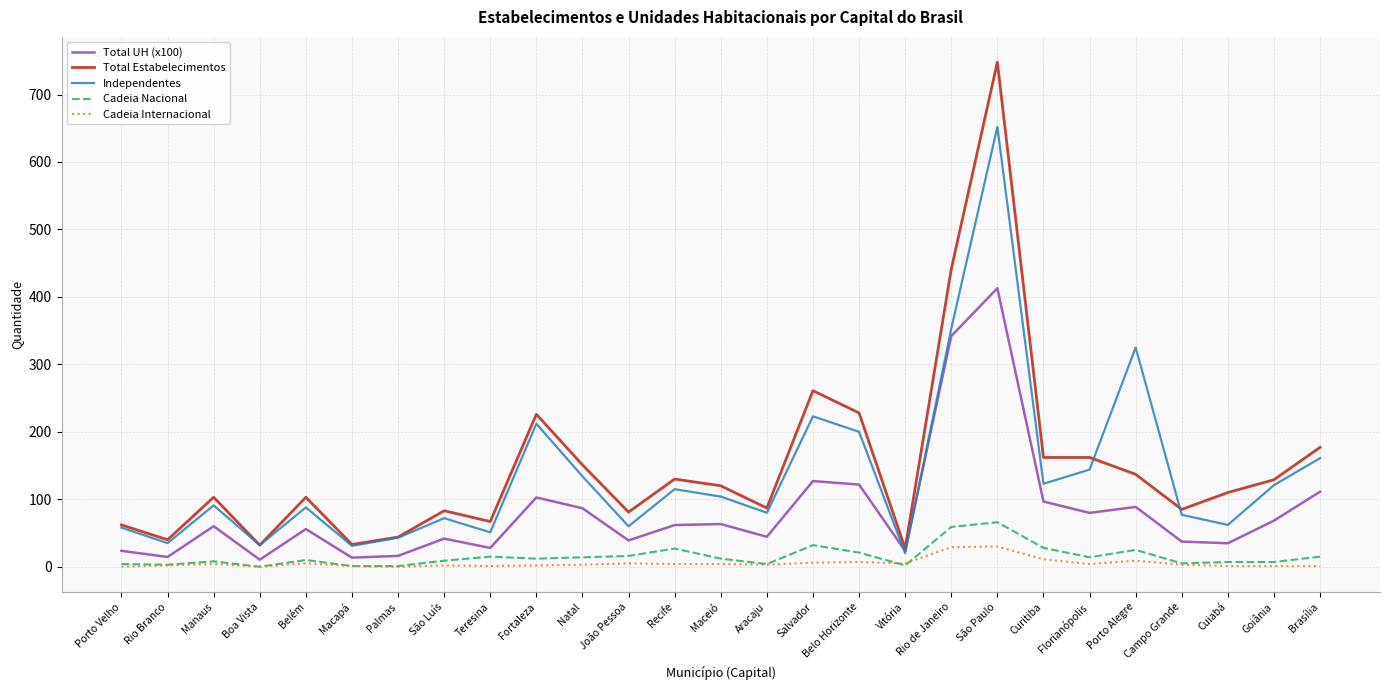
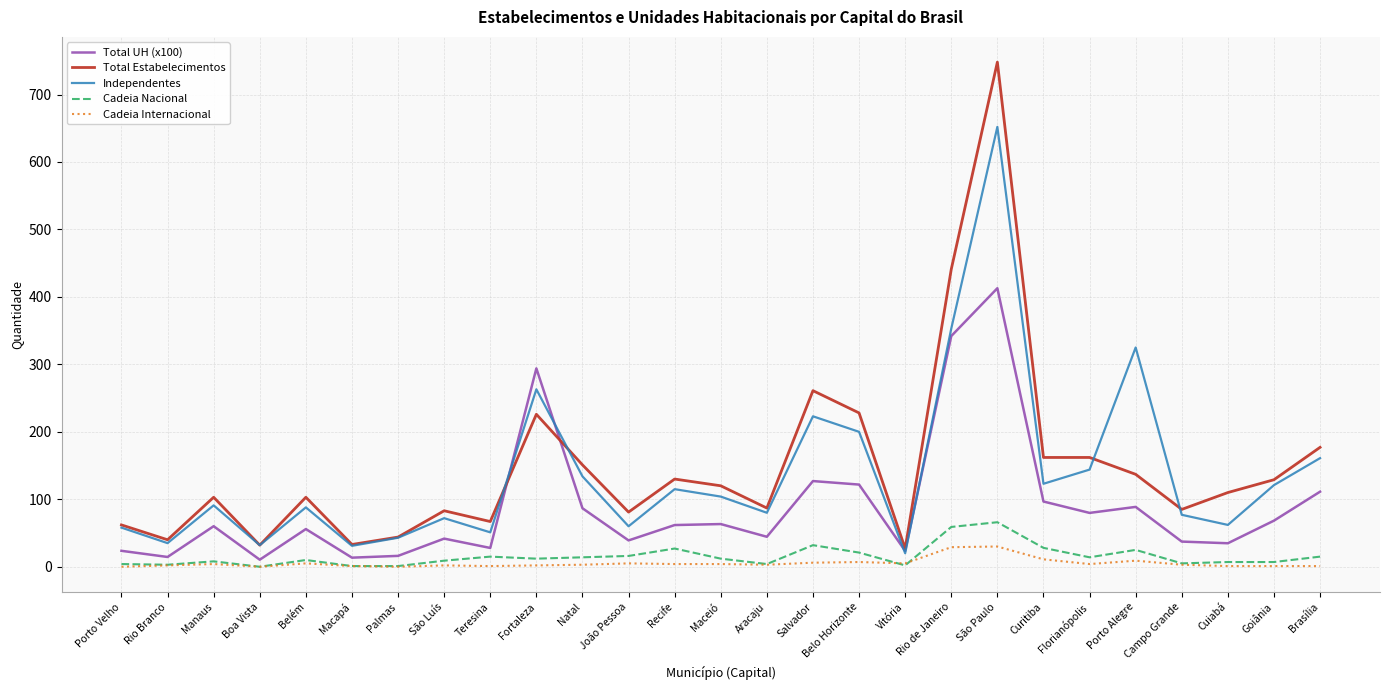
  {
    "Total UH (x100)": {
      "Porto Velho": 20,
      "Rio Branco": 10,
      "Manaus": 60,
      "Boa Vista": 10,
      "Belém": 60,
      "Macapá": 10,
      "Palmas": 20,
      "São Luís": 40,
      "Teresina": 30,
-     "Fortaleza": 100,
+     "Fortaleza": 290,
      "Natal": 90,
      "João Pessoa": 40,
      "Recife": 60,
      "Maceió": 60,
      "Aracaju": 40,
      "Salvador": 130,
      "Belo Horizonte": 120,
      "Rio de Janeiro": 340,
      "São Paulo": 410,
      "Curitiba": 100,
      "Florianópolis": 80,
      "Porto Alegre": 90,
      "Campo Grande": 40,
      "Cuiabá": 30,
      "Goiânia": 70,
      "Brasília": 110
    },
    "Total Estabelecimentos": {
      "Porto Velho": 60,
      "Rio Branco": 40,
      "Manaus": 100,
      "Belém": 100,
      "São Luís": 80,
      "Teresina": 70,
      "Fortaleza": 230,
      "Natal": 150,
      "João Pessoa": 80,
      "Recife": 130,
      "Maceió": 120,
      "Aracaju": 90,
      "Salvador": 260,
      "Belo Horizonte": 230,
      "Rio de Janeiro": 440,
      "São Paulo": 750,
      "Curitiba": 160,
      "Florianópolis": 160,
      "Porto Alegre": 140,
      "Campo Grande": 90,
      "Cuiabá": 110,
      "Goiânia": 130,
      "Brasília": 180
    },
    "Independentes": {
      "Porto Velho": 60,
      "Rio Branco": 40,
      "Manaus": 90,
      "Belém": 90,
      "São Luís": 70,
      "Teresina": 50,
-     "Fortaleza": 210,
+     "Fortaleza": 260,
      "Natal": 130,
      "João Pessoa": 60,
      "Recife": 120,
      "Maceió": 100,
      "Aracaju": 80,
      "Salvador": 220,
      "Belo Horizonte": 200,
      "Rio de Janeiro": 350,
      "São Paulo": 650,
      "Curitiba": 120,
      "Florianópolis": 140,
      "Porto Alegre": 330,
      "Campo Grande": 80,
      "Cuiabá": 60,
      "Goiânia": 120,
      "Brasília": 160
    },
    "Cadeia Nacional": {
      "Porto Velho": 0,
      "Manaus": 10,
      "Belém": 10,
      "São Luís": 10,
      "Teresina": 20,
      "Fortaleza": 10,
      "Natal": 10,
      "João Pessoa": 20,
      "Recife": 30,
      "Maceió": 10,
      "Salvador": 30,
      "Belo Horizonte": 20,
      "Rio de Janeiro": 60,
      "São Paulo": 70,
      "Curitiba": 30,
      "Florianópolis": 10,
      "Porto Alegre": 30,
      "Cuiabá": 10,
      "Goiânia": 10,
      "Brasília": 20
    },
    "Cadeia Internacional": {
      "Porto Velho": 0,
      "Manaus": 0,
      "Belém": 10,
      "São Luís": 0,
      "Teresina": 0,
      "Fortaleza": 0,
      "Natal": 0,
      "João Pessoa": 10,
      "Recife": 0,
      "Maceió": 0,
      "Salvador": 10,
      "Belo Horizonte": 10,
      "Rio de Janeiro": 30,
      "São Paulo": 30,
      "Curitiba": 10,
      "Florianópolis": 0,
      "Porto Alegre": 10,
      "Cuiabá": 0,
      "Goiânia": 0,
      "Brasília": 0
    }
  }
